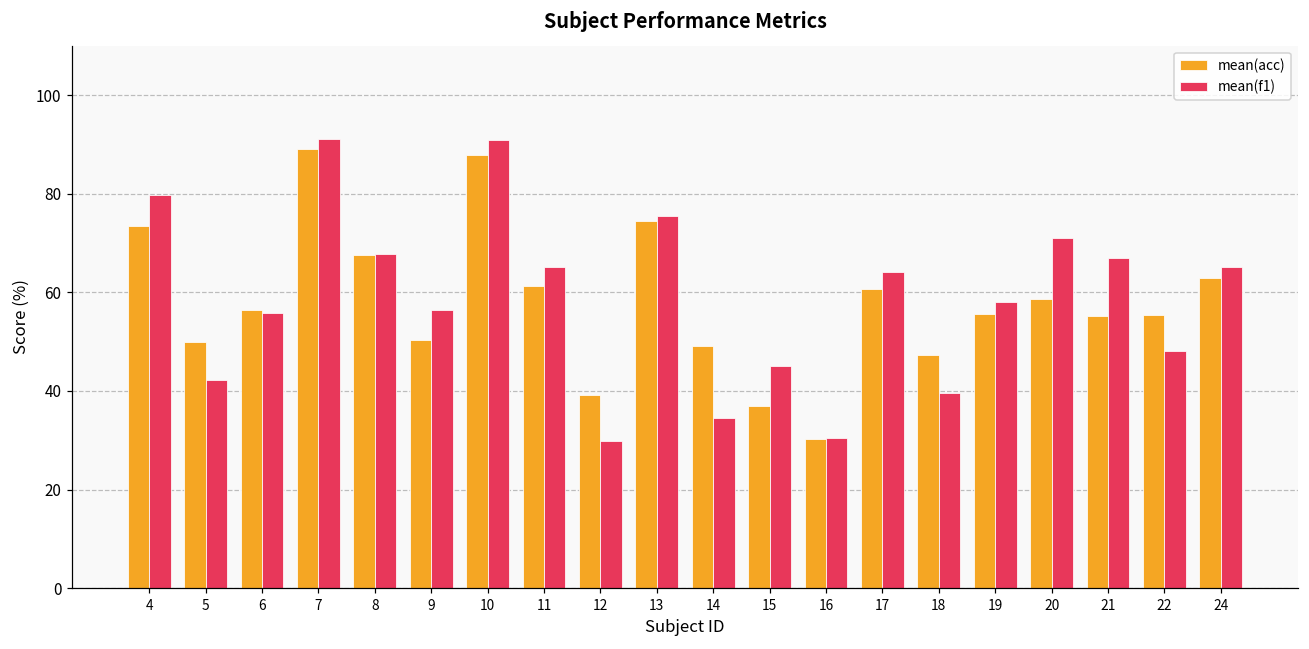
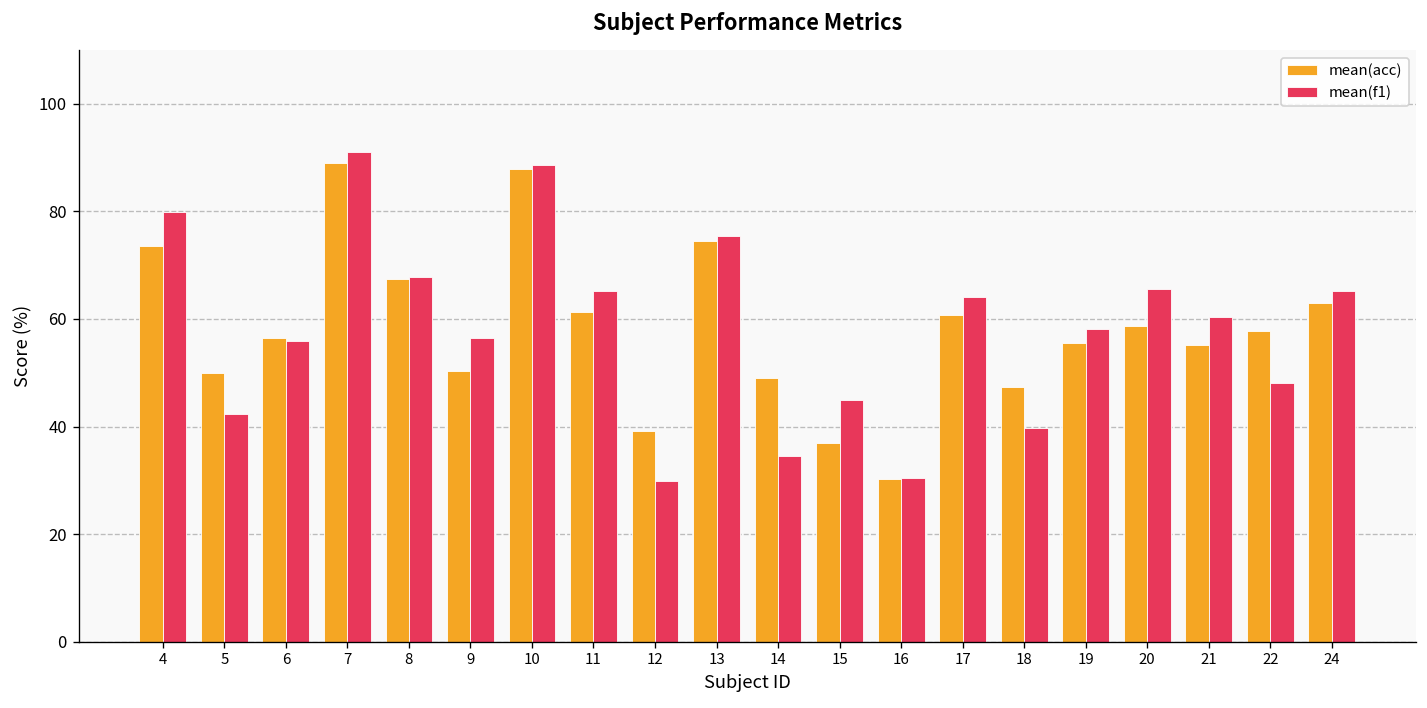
  {
    "mean(acc)": {
      "4": 74,
      "5": 50,
      "6": 56,
      "7": 89,
      "8": 68,
      "9": 50,
      "10": 88,
      "11": 61,
      "12": 39,
      "13": 75,
      "14": 49,
      "15": 37,
      "16": 30,
      "17": 61,
      "18": 47,
      "19": 56,
      "20": 59,
      "21": 55,
-     "22": 55,
+     "22": 58,
      "24": 63
    },
    "mean(f1)": {
      "4": 80,
      "5": 42,
      "6": 56,
      "7": 91,
      "8": 68,
      "9": 56,
-     "10": 91,
+     "10": 89,
      "11": 65,
      "12": 30,
      "13": 76,
      "14": 35,
      "15": 45,
      "16": 30,
      "17": 64,
      "18": 40,
      "19": 58,
-     "20": 71,
-     "21": 67,
+     "20": 66,
+     "21": 60,
      "22": 48,
      "24": 65
    }
  }
